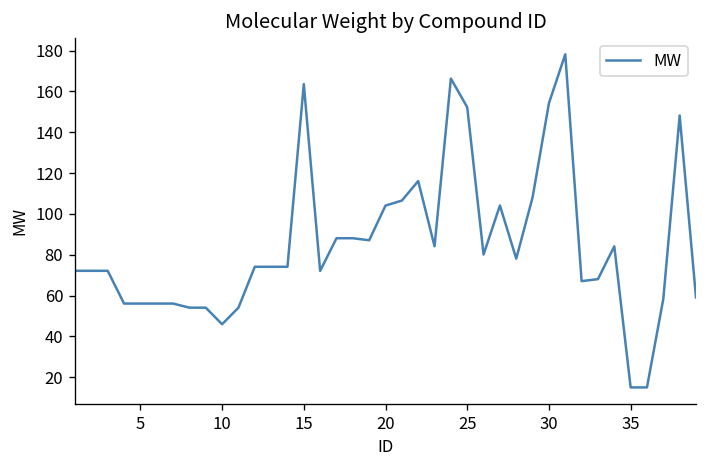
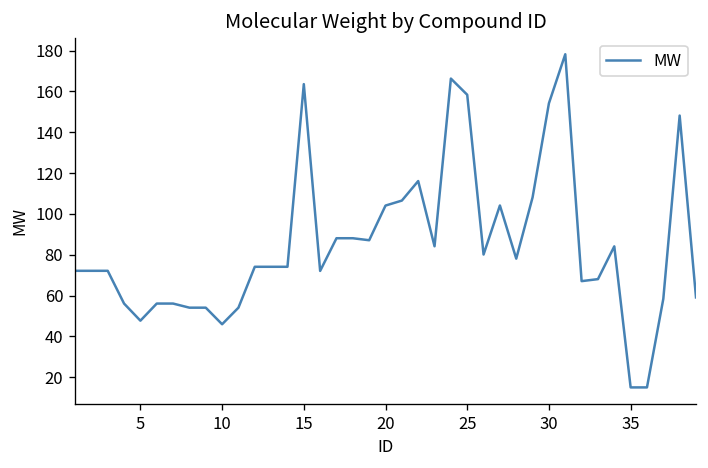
  {
-   "5": 56,
+   "5": 48,
    "10": 46,
    "15": 164,
    "20": 104,
-   "25": 152,
+   "25": 158,
    "30": 154,
    "35": 15
  }
